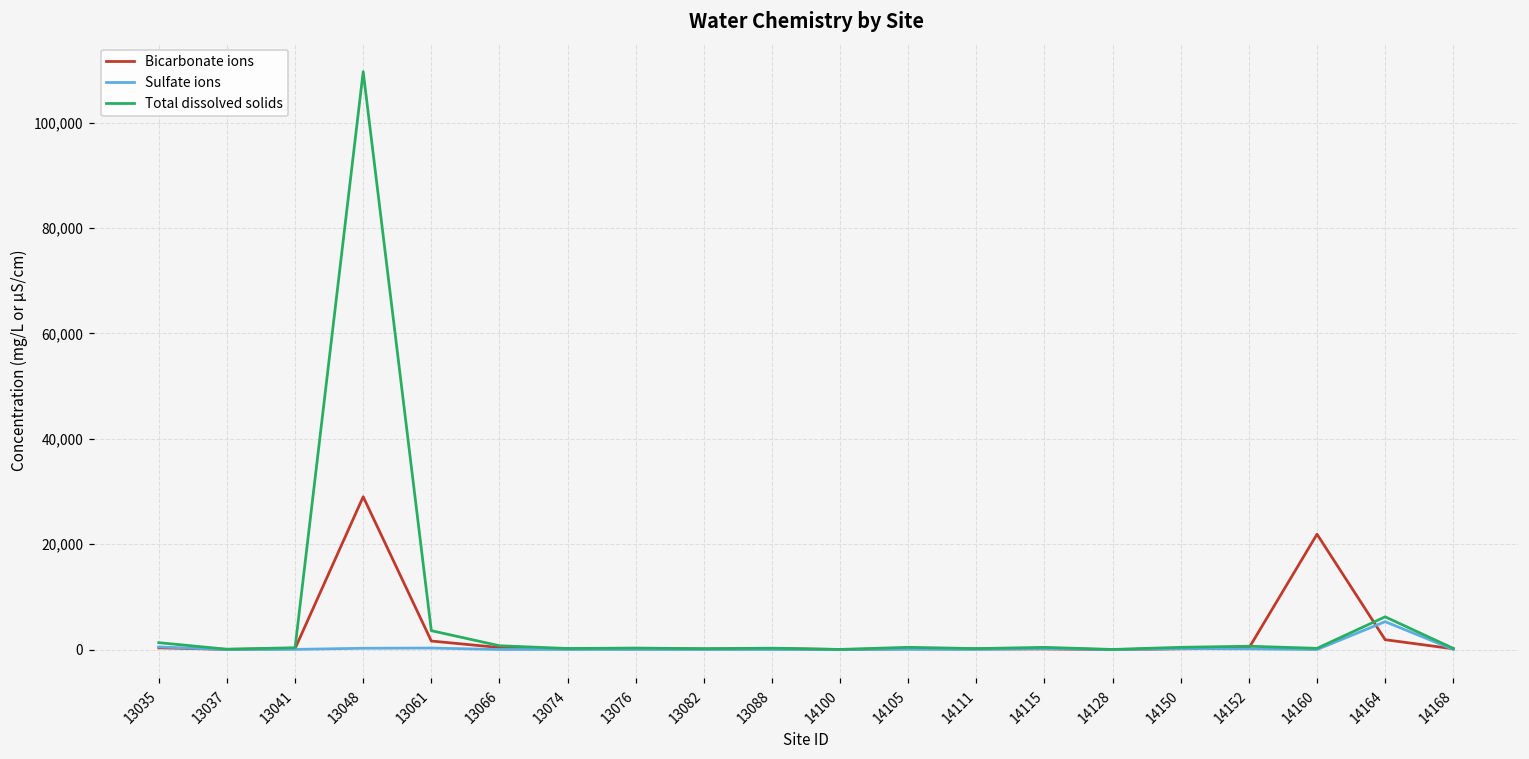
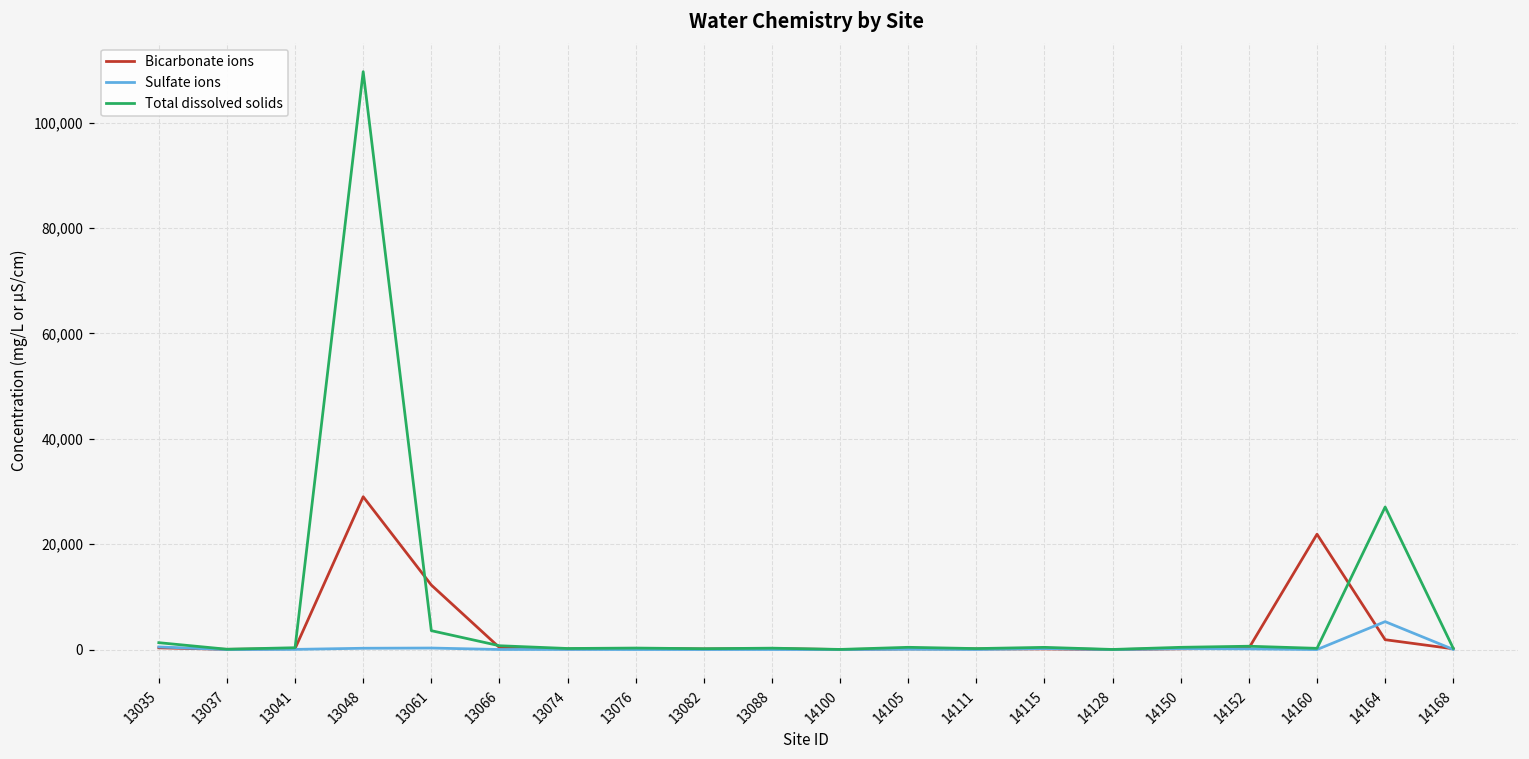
  {
    "Bicarbonate ions": {
      "13048": "29,000",
-     "13061": "2,000",
+     "13061": "12,000",
      "14160": "22,000",
      "14164": "2,000"
    },
    "Sulfate ions": {
      "13048": "0",
      "13061": "0",
      "14164": "5,000"
    },
    "Total dissolved solids": {
      "13035": "1,000",
      "13048": "110,000",
      "13061": "4,000",
-     "14164": "6,000"
+     "14164": "27,000"
    }
  }
